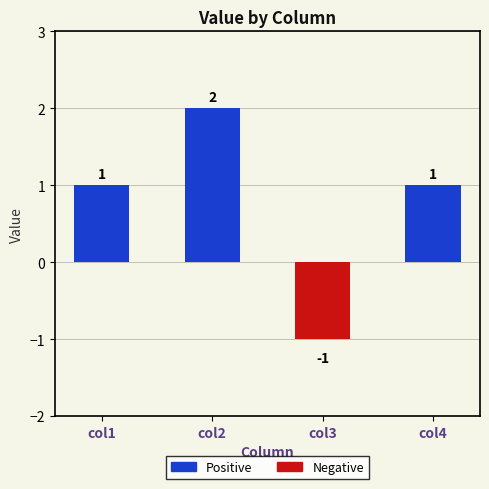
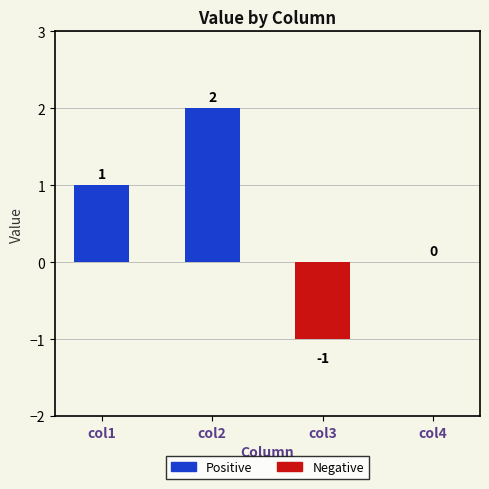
  {
    "col1": 1,
    "col2": 2,
    "col3": -1,
-   "col4": 1
+   "col4": 0
  }
